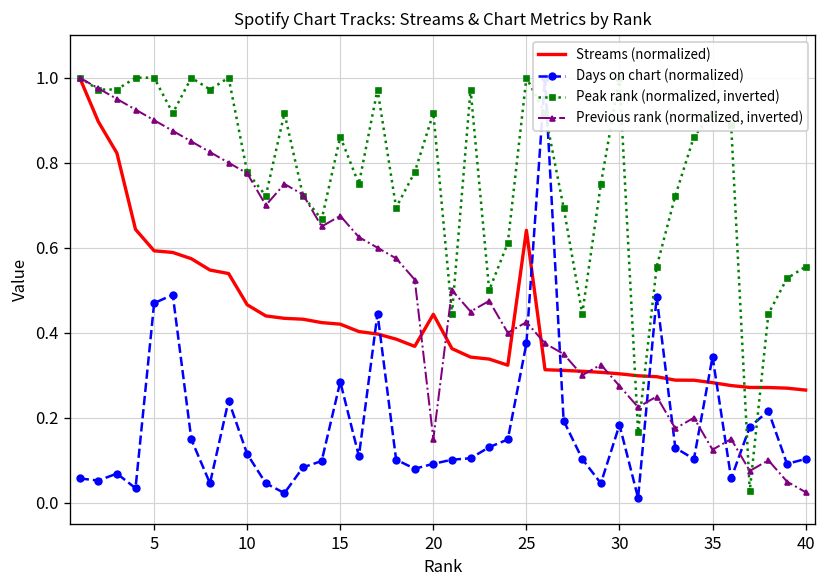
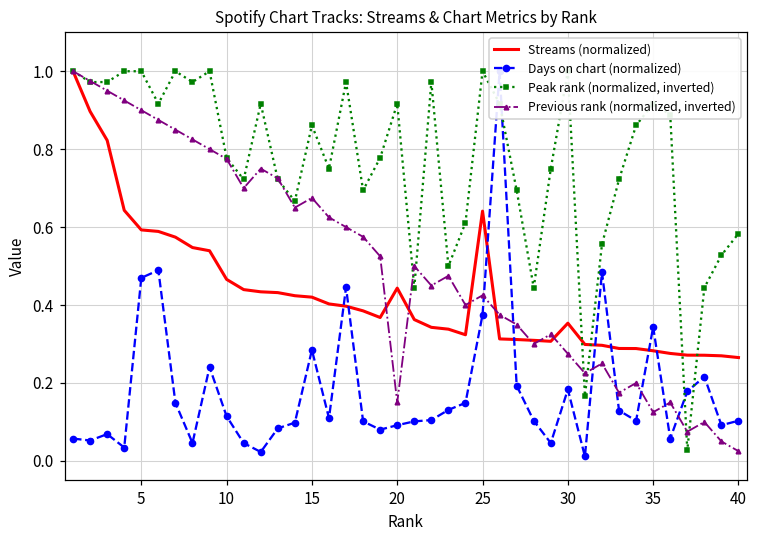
  {
    "Streams (normalized)": {
      "5": 0.59,
      "10": 0.47,
      "15": 0.42,
      "20": 0.44,
      "25": 0.64,
-     "30": 0.30,
+     "30": 0.35,
      "35": 0.28,
      "40": 0.27
    },
    "Days on chart (normalized)": {
      "5": 0.47,
      "10": 0.11,
      "15": 0.28,
      "20": 0.09,
      "25": 0.37,
      "30": 0.18,
      "35": 0.34,
      "40": 0.10
    },
    "Peak rank (normalized, inverted)": {
      "5": 1.00,
      "15": 0.86,
      "20": 0.92,
      "25": 1.00,
-     "40": 0.56
+     "40": 0.58
    },
    "Previous rank (normalized, inverted)": {
      "5": 0.90,
      "15": 0.68,
      "20": 0.15,
      "25": 0.43,
      "30": 0.28,
      "35": 0.13,
      "40": 0.03
    }
  }
